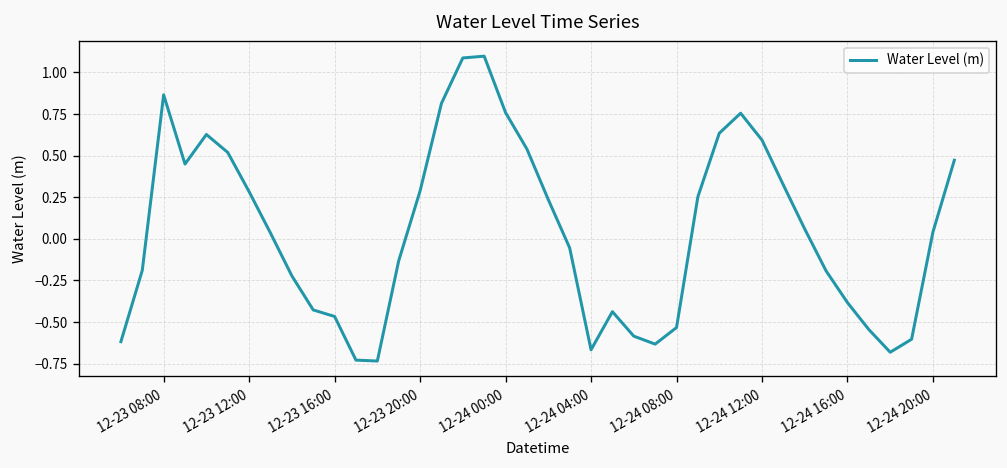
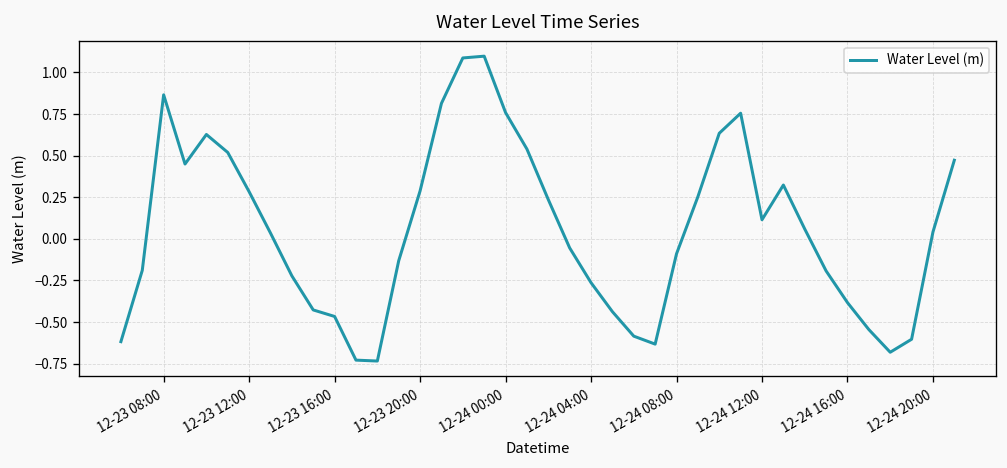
  {
    "12-23 08:00": 0.87,
    "12-23 12:00": 0.28,
    "12-23 16:00": -0.47,
    "12-23 20:00": 0.29,
    "12-24 00:00": 0.76,
-   "12-24 04:00": -0.67,
-   "12-24 08:00": -0.53,
-   "12-24 12:00": 0.59,
+   "12-24 04:00": -0.26,
+   "12-24 08:00": -0.09,
+   "12-24 12:00": 0.11,
    "12-24 16:00": -0.38,
    "12-24 20:00": 0.04
  }
